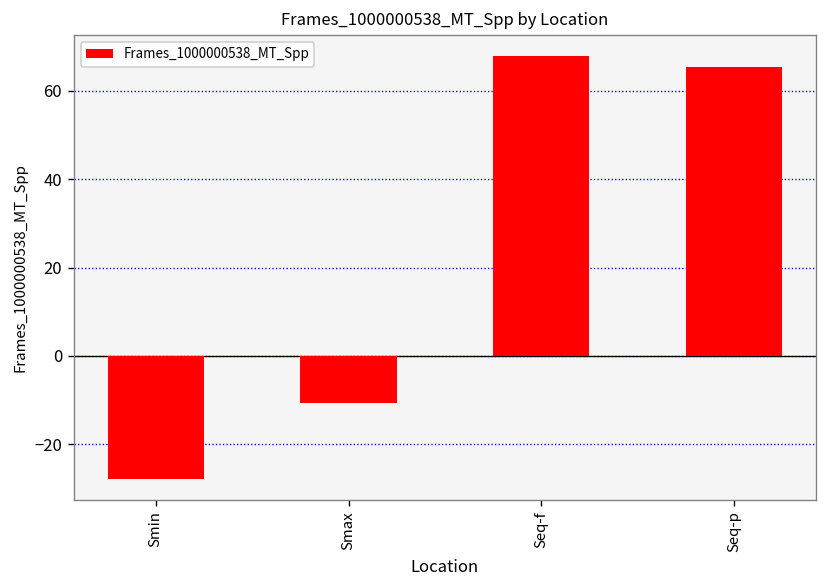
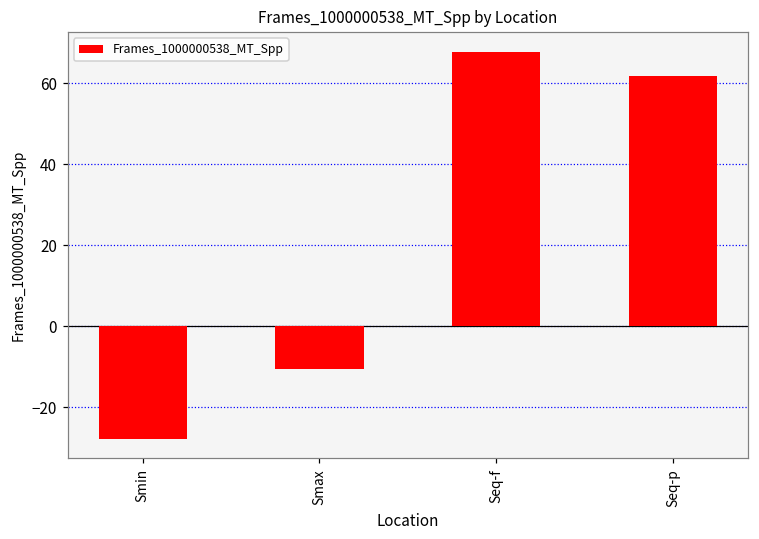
  {
    "Smin": -28,
    "Smax": -11,
    "Seq-f": 68,
-   "Seq-p": 65
+   "Seq-p": 62
  }
